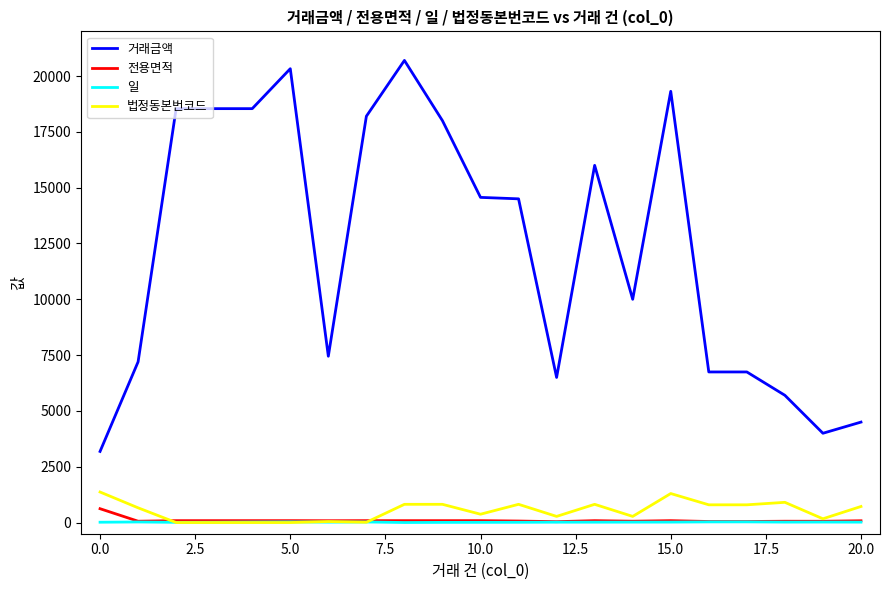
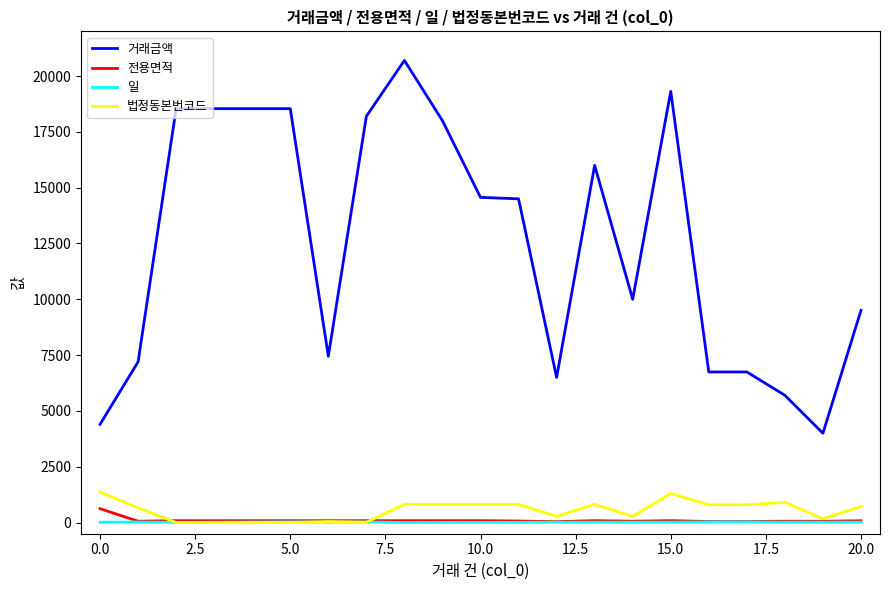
  {
    "거래금액": {
-     "0.0": 3200,
-     "5.0": 20300,
+     "0.0": 4400,
+     "5.0": 18500,
      "10.0": 14600,
      "15.0": 19300,
-     "20.0": 4500
+     "20.0": 9500
    },
    "전용면적": {
      "0.0": 600
    },
    "일": {
      "0.0": 0
    },
    "법정동본번코드": {
      "0.0": 1400,
-     "10.0": 400,
+     "10.0": 800,
      "15.0": 1300,
      "20.0": 700
    }
  }
